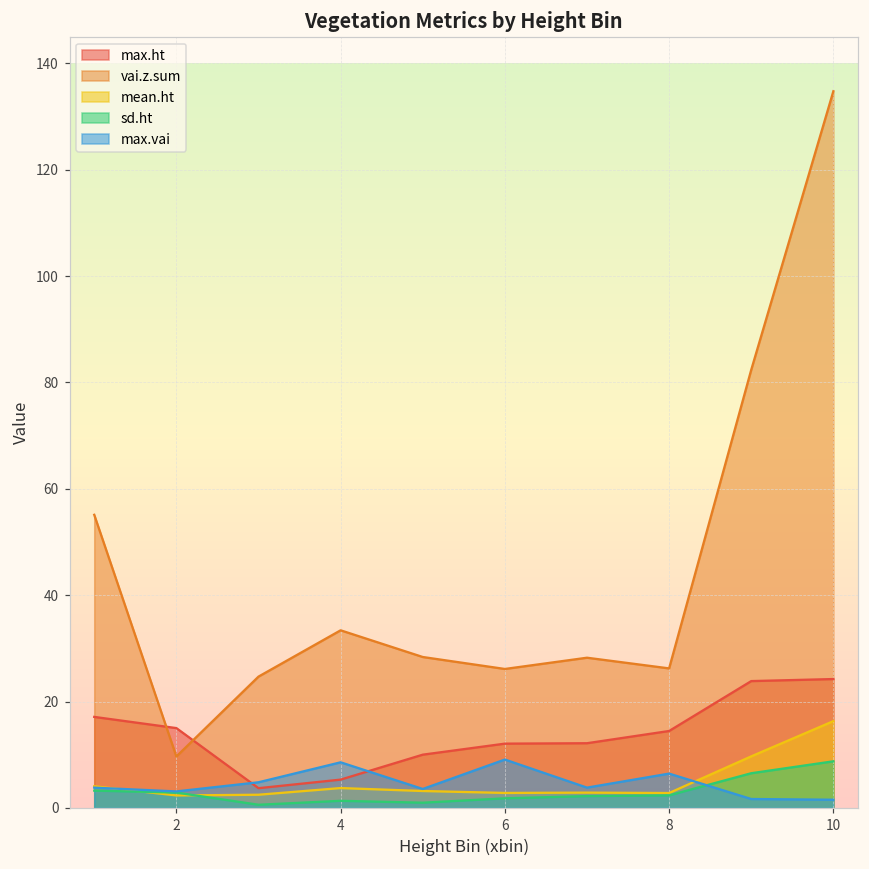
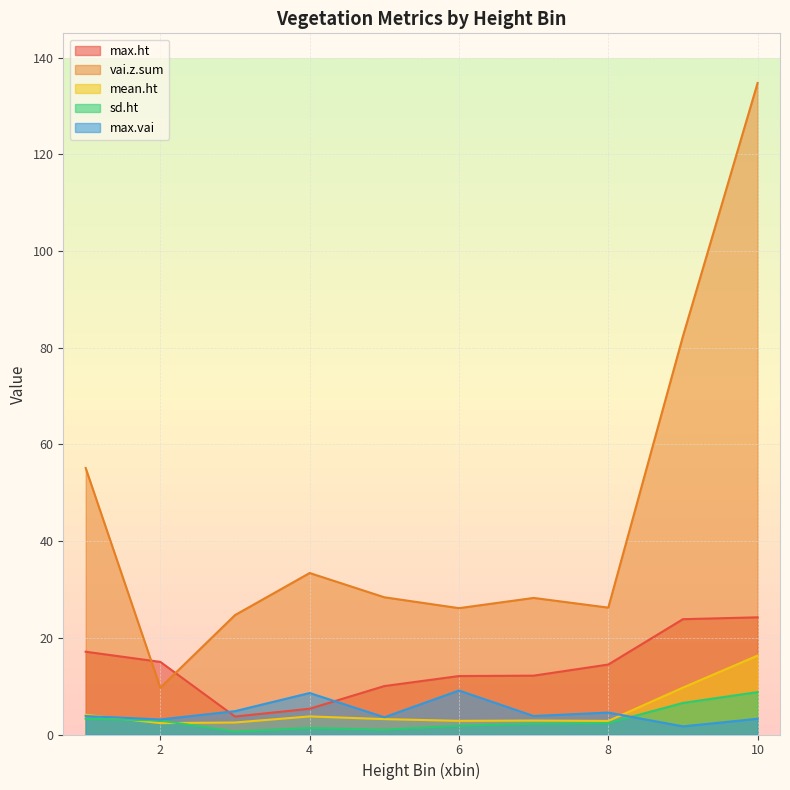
  {
    "sd.ht": {
      "4": 1,
      "6": 2,
      "10": 9
    },
    "max.vai": {
      "4": 9,
      "6": 9,
-     "8": 6,
-     "10": 2
+     "8": 5,
+     "10": 3
    }
  }
